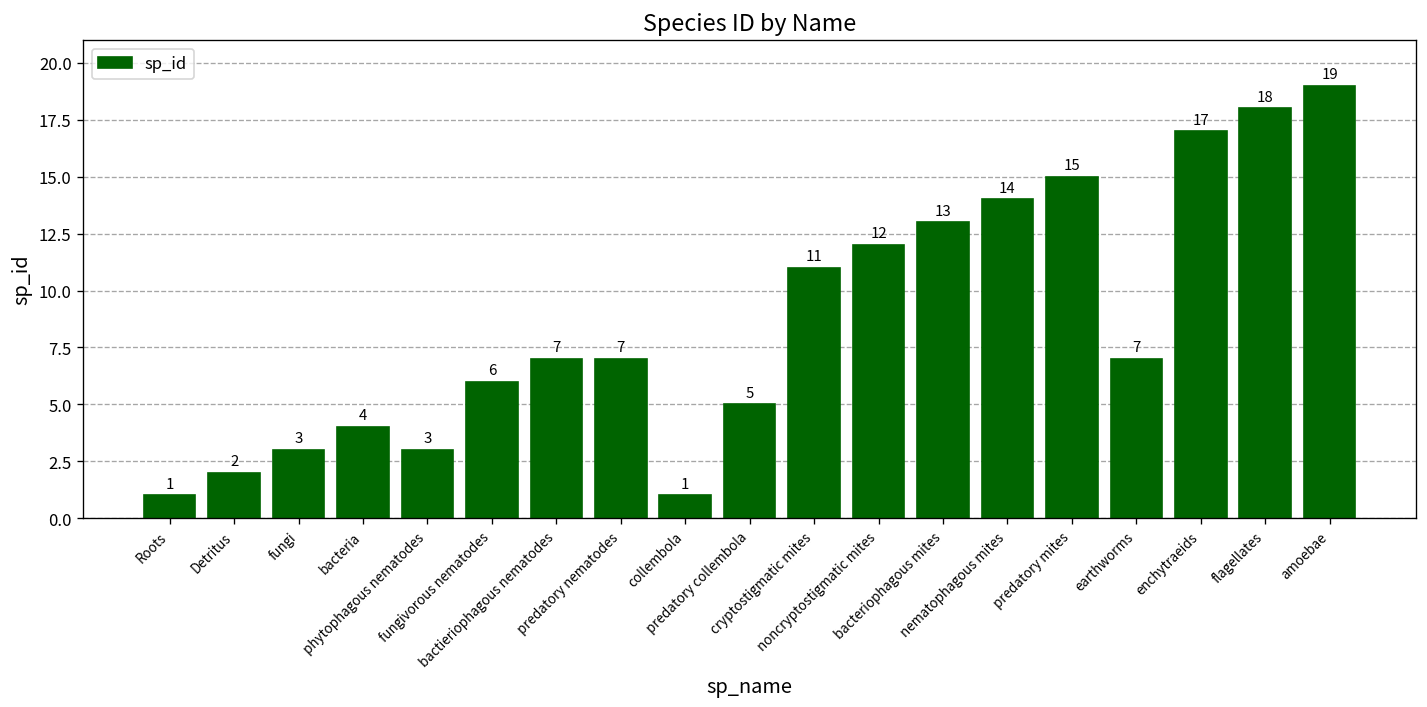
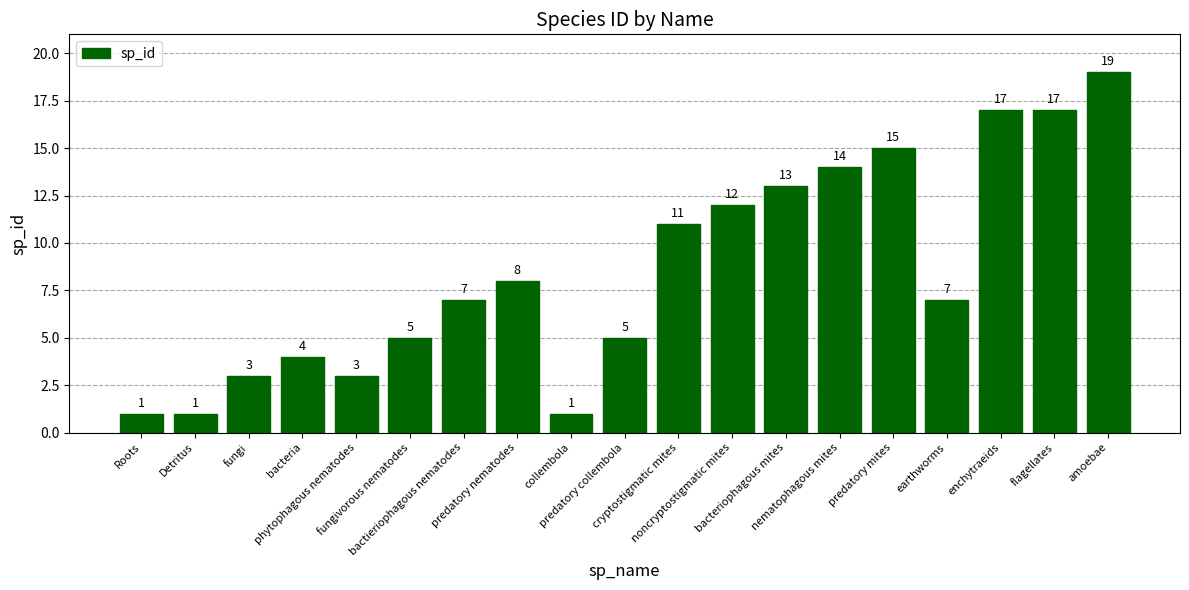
  {
    "Roots": 1,
-   "Detritus": 2,
+   "Detritus": 1,
    "fungi": 3,
    "bacteria": 4,
    "phytophagous nematodes": 3,
-   "fungivorous nematodes": 6,
+   "fungivorous nematodes": 5,
    "bactieriophagous nematodes": 7,
-   "predatory nematodes": 7,
+   "predatory nematodes": 8,
    "collembola": 1,
    "predatory collembola": 5,
    "cryptostigmatic mites": 11,
    "noncryptostigmatic mites": 12,
    "bacteriophagous mites": 13,
    "nematophagous mites": 14,
    "predatory mites": 15,
    "earthworms": 7,
    "enchytraeids": 17,
-   "flagellates": 18,
+   "flagellates": 17,
    "amoebae": 19
  }
